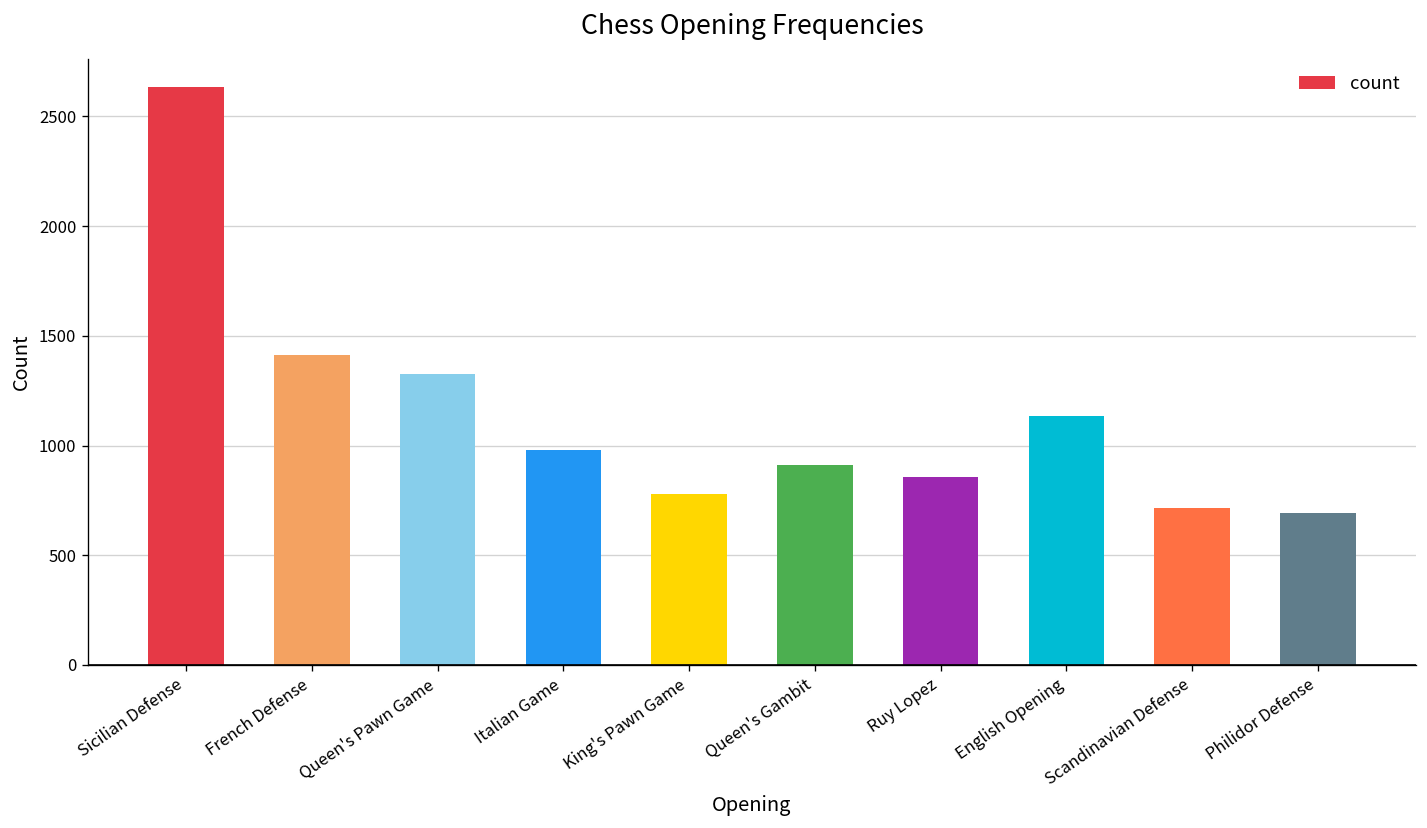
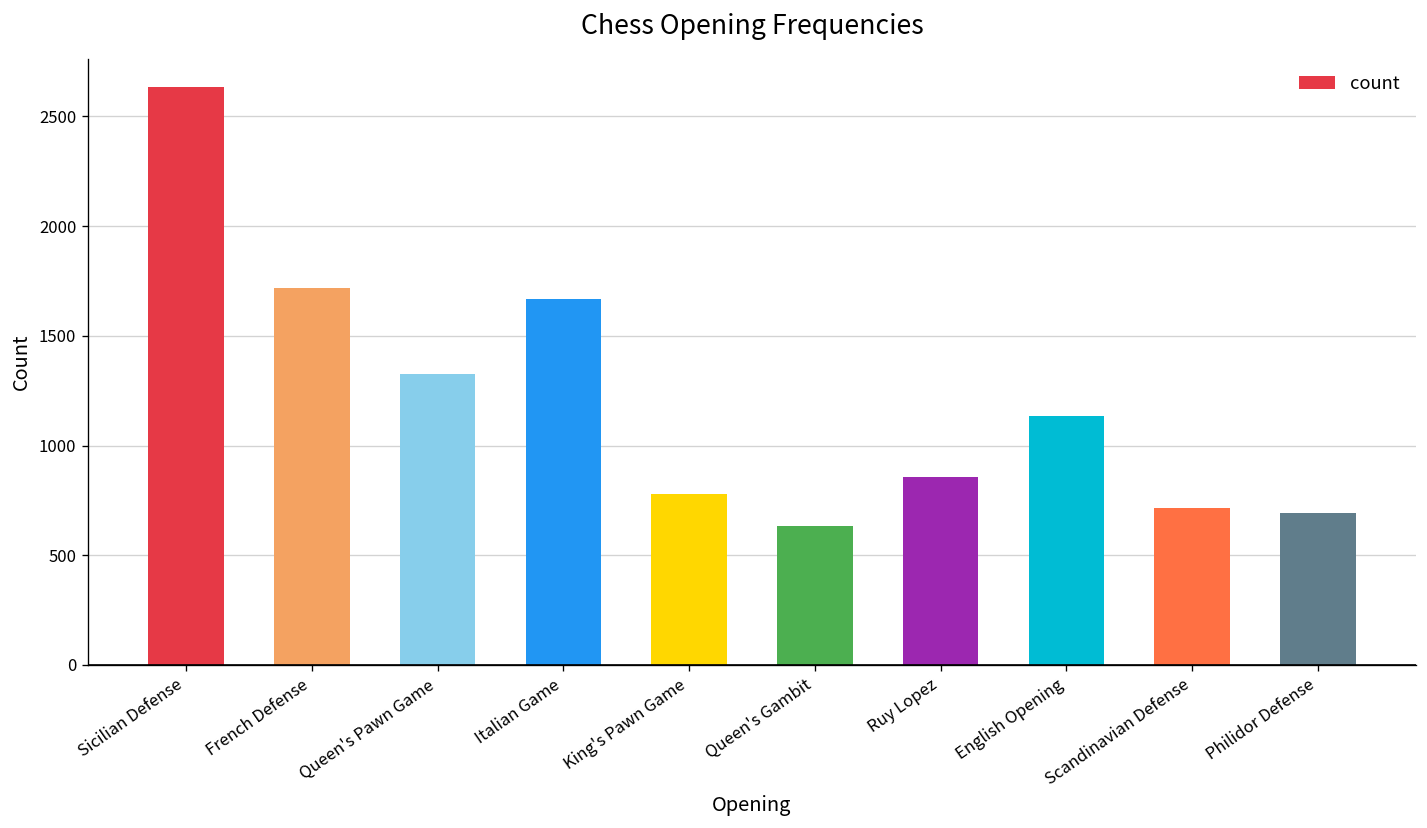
  {
    "Sicilian Defense": 2630,
-   "French Defense": 1410,
+   "French Defense": 1720,
    "Queen's Pawn Game": 1330,
-   "Italian Game": 980,
+   "Italian Game": 1670,
    "King's Pawn Game": 780,
-   "Queen's Gambit": 910,
+   "Queen's Gambit": 630,
    "Ruy Lopez": 860,
    "English Opening": 1130,
    "Scandinavian Defense": 720,
    "Philidor Defense": 690
  }
